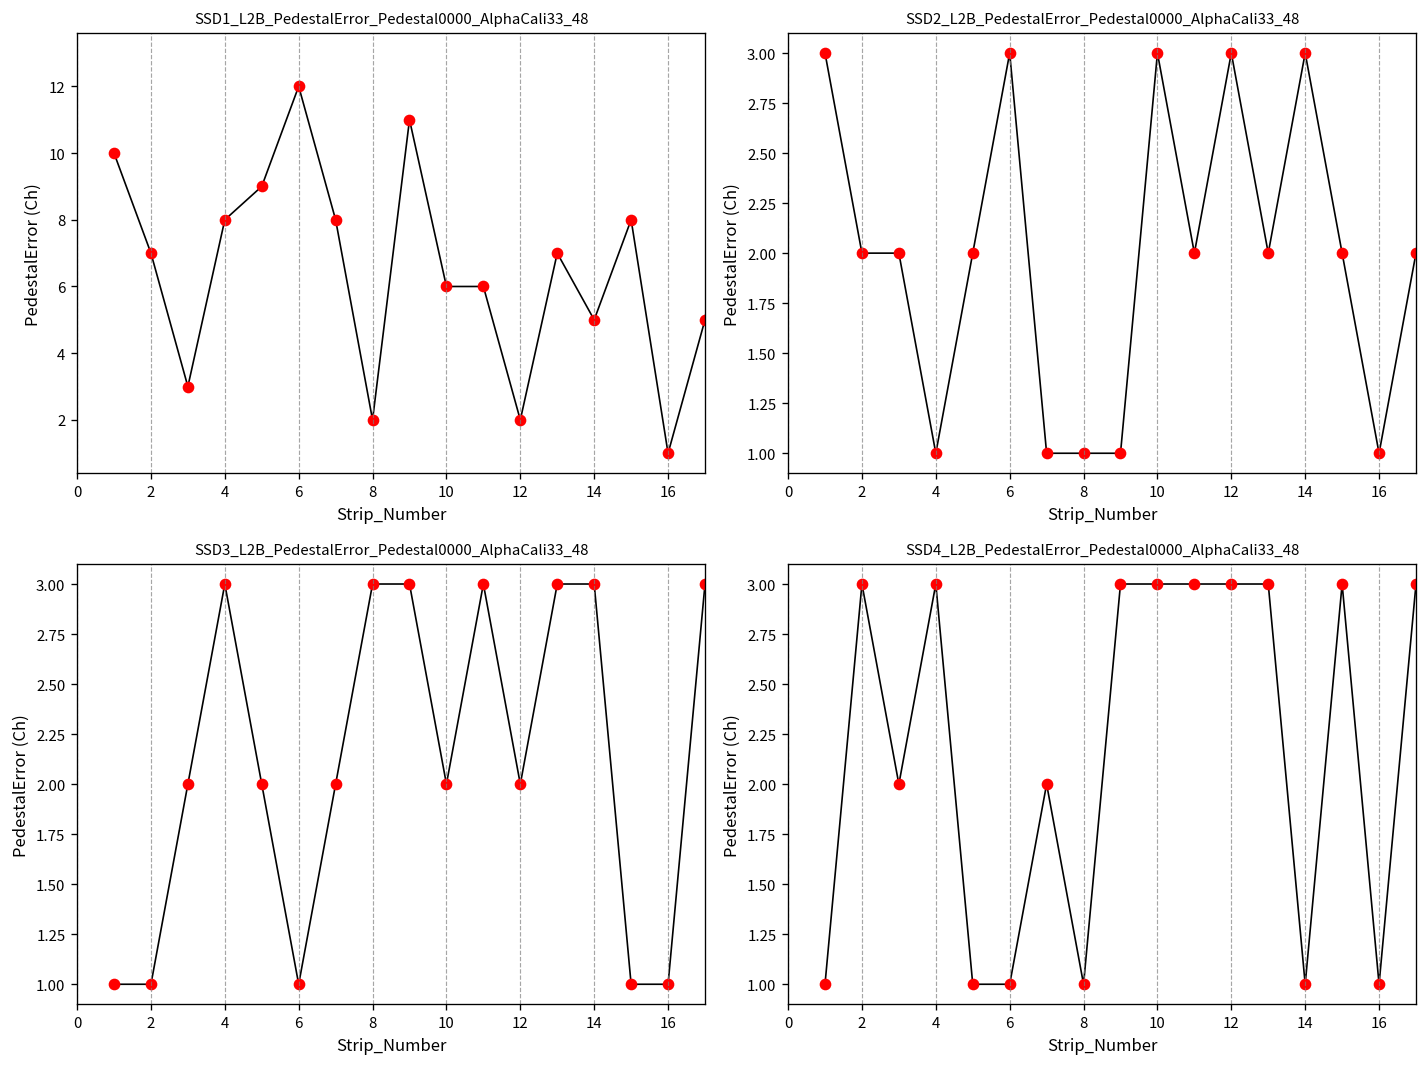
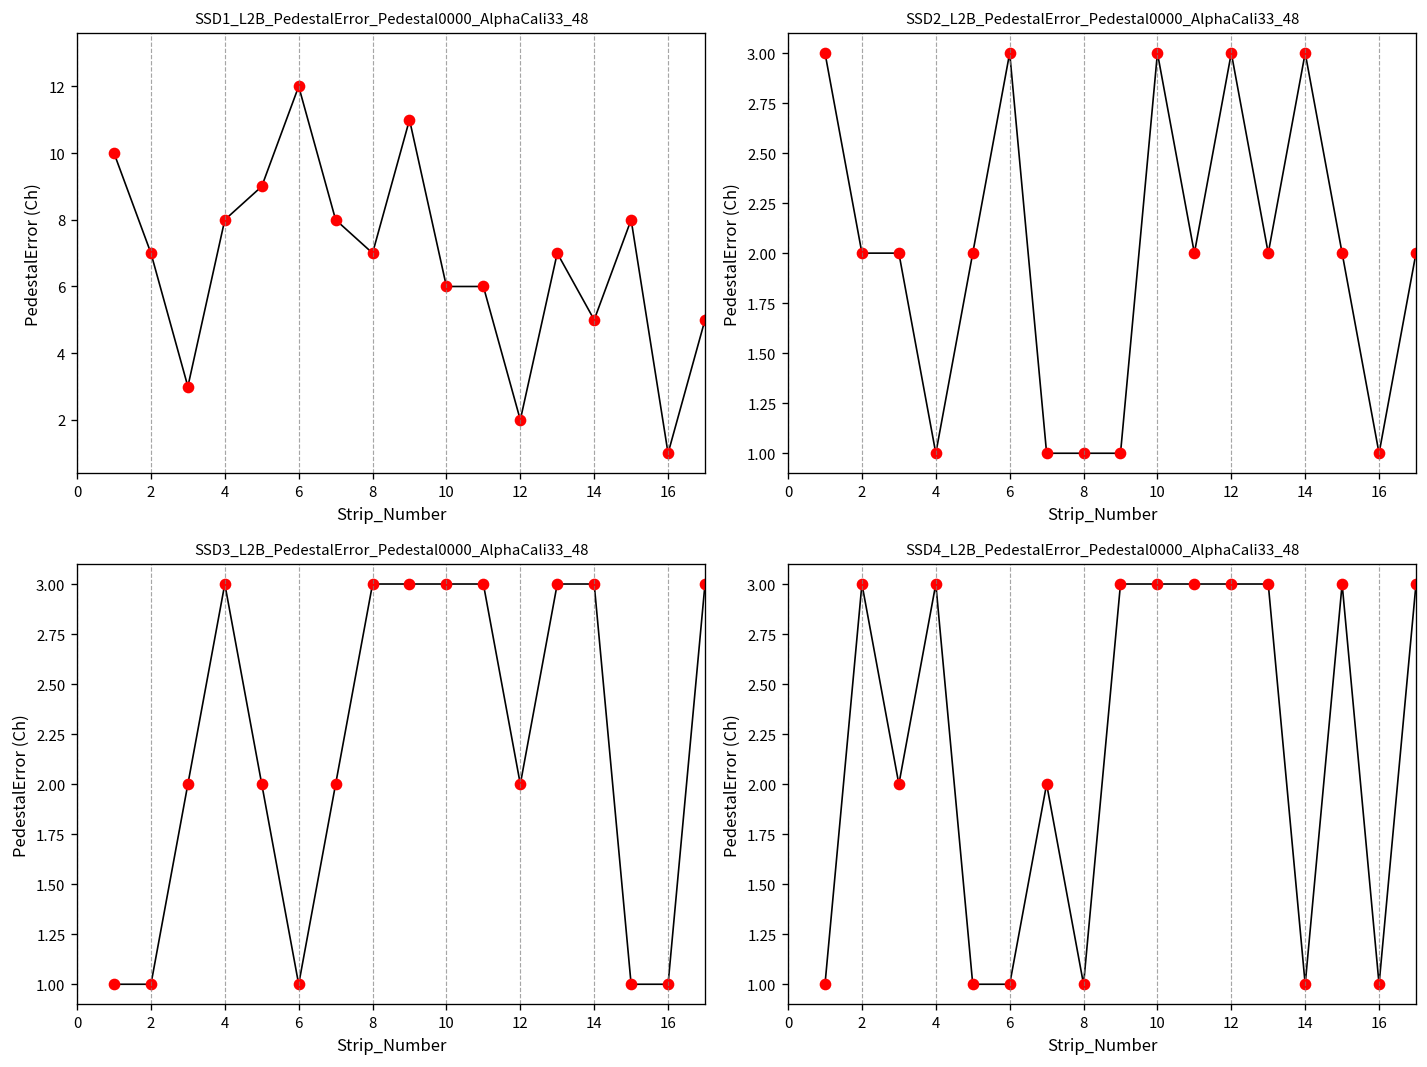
  {
    "SSD1_L2B_PedestalError_Pedestal0000_AlphaCali33_48": {
      "2": 7,
      "4": 8,
      "6": 12,
-     "8": 2,
+     "8": 7,
      "10": 6,
      "12": 2,
      "14": 5,
      "16": 1
    },
    "SSD2_L2B_PedestalError_Pedestal0000_AlphaCali33_48": {
      "2": 2.00,
      "4": 1.00,
      "6": 3.00,
      "8": 1.00,
      "10": 3.00,
      "12": 3.00,
      "14": 3.00,
      "16": 1.00
    },
    "SSD3_L2B_PedestalError_Pedestal0000_AlphaCali33_48": {
      "2": 1,
      "4": 3,
      "6": 1,
      "8": 3,
-     "10": 2,
+     "10": 3,
      "12": 2,
      "14": 3,
      "16": 1
    },
    "SSD4_L2B_PedestalError_Pedestal0000_AlphaCali33_48": {
      "2": 3.00,
      "4": 3.00,
      "6": 1.00,
      "8": 1.00,
      "10": 3.00,
      "12": 3.00,
      "14": 1.00,
      "16": 1.00
    }
  }
